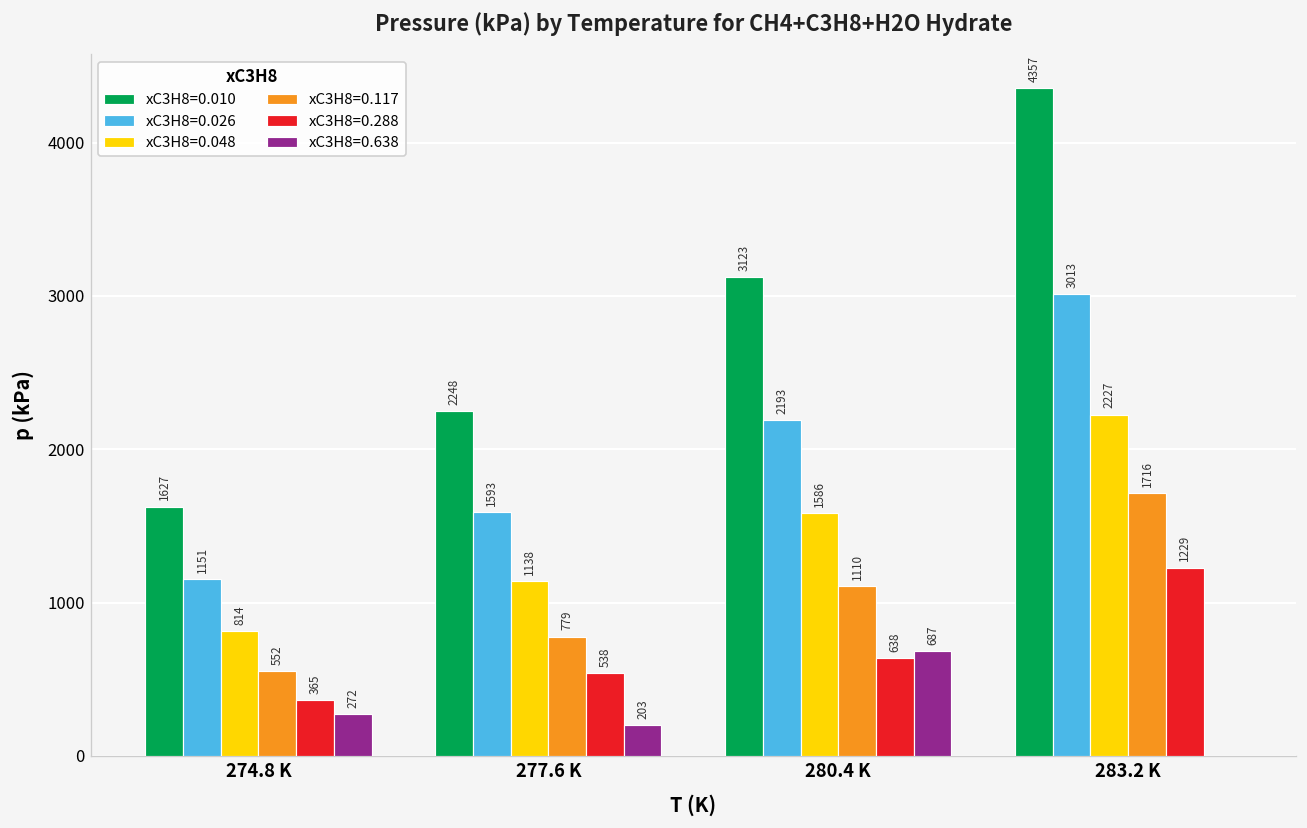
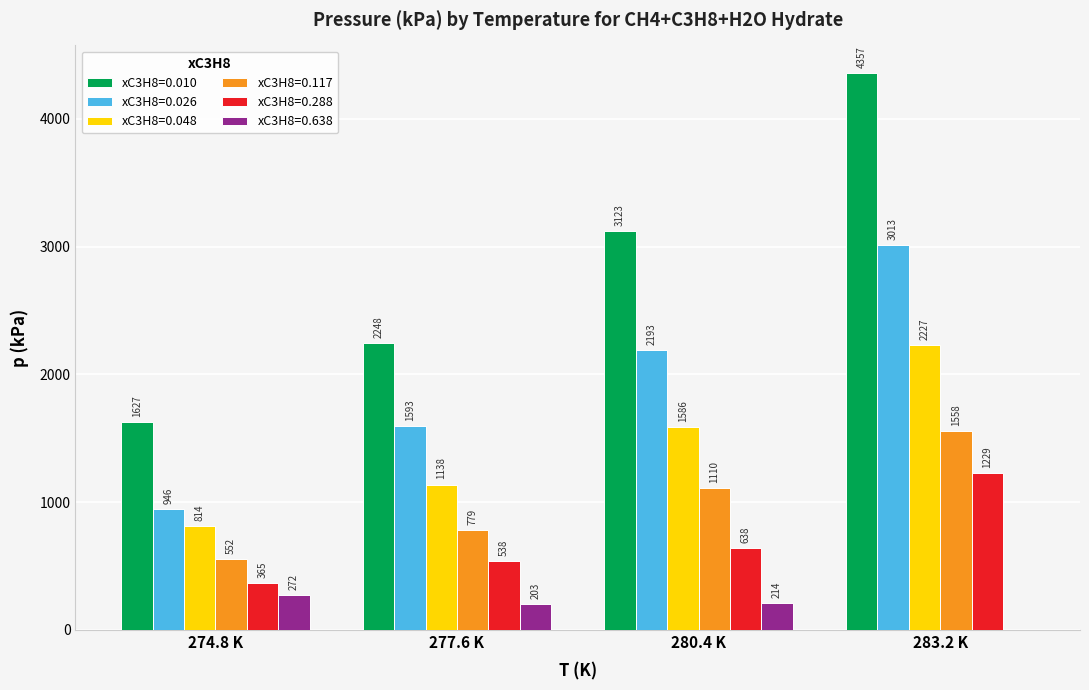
  {
    "xC3H8=0.010": {
      "274.8 K": 1627,
      "277.6 K": 2248,
      "280.4 K": 3123,
      "283.2 K": 4357
    },
    "xC3H8=0.026": {
-     "274.8 K": 1151,
+     "274.8 K": 946,
      "277.6 K": 1593,
      "280.4 K": 2193,
      "283.2 K": 3013
    },
    "xC3H8=0.048": {
      "274.8 K": 814,
      "277.6 K": 1138,
      "280.4 K": 1586,
      "283.2 K": 2227
    },
    "xC3H8=0.117": {
      "274.8 K": 552,
      "277.6 K": 779,
      "280.4 K": 1110,
-     "283.2 K": 1716
+     "283.2 K": 1558
    },
    "xC3H8=0.288": {
      "274.8 K": 365,
      "277.6 K": 538,
      "280.4 K": 638,
      "283.2 K": 1229
    },
    "xC3H8=0.638": {
      "274.8 K": 272,
      "277.6 K": 203,
-     "280.4 K": 687
+     "280.4 K": 214
    }
  }
